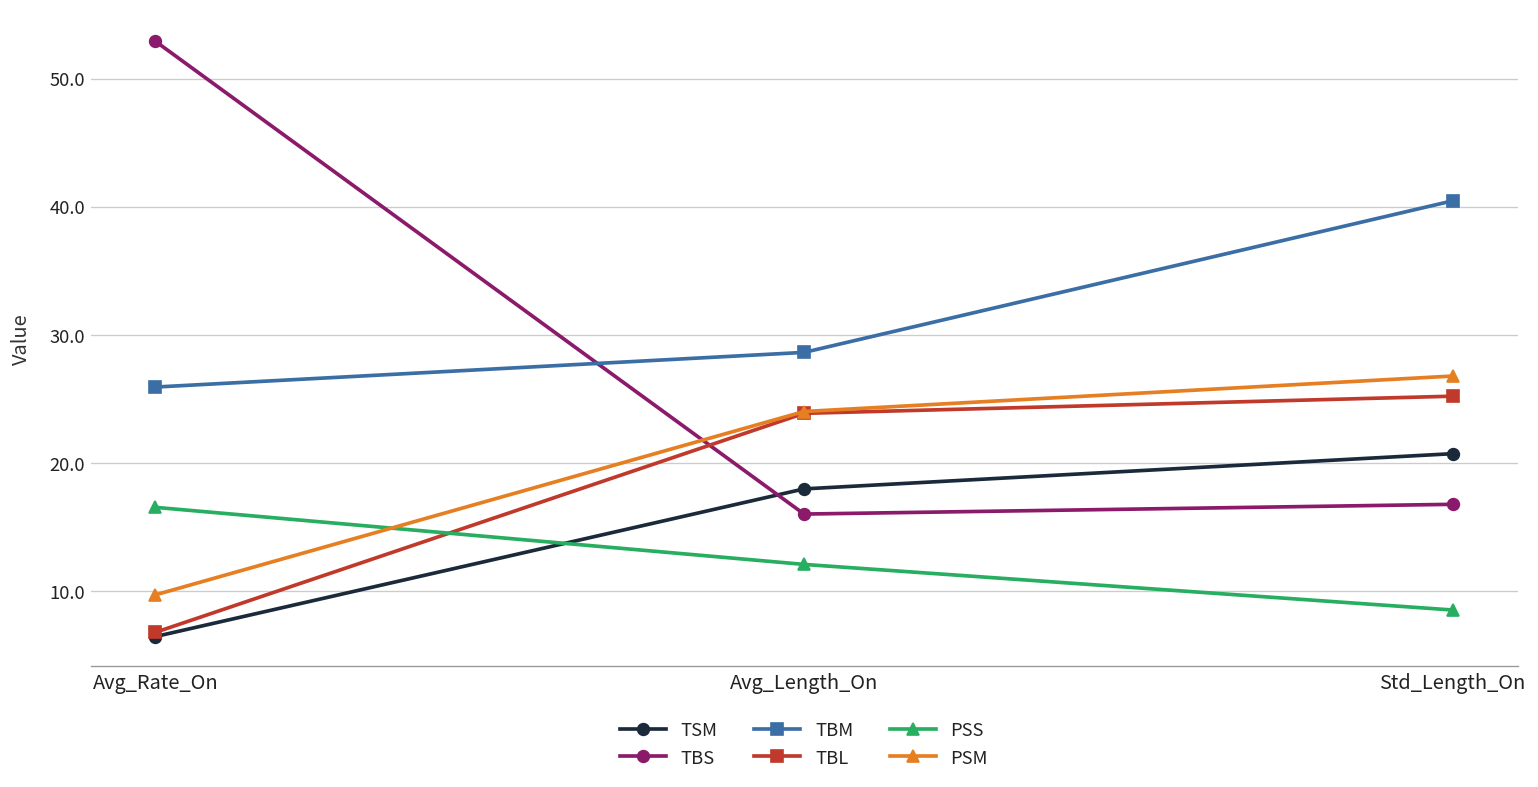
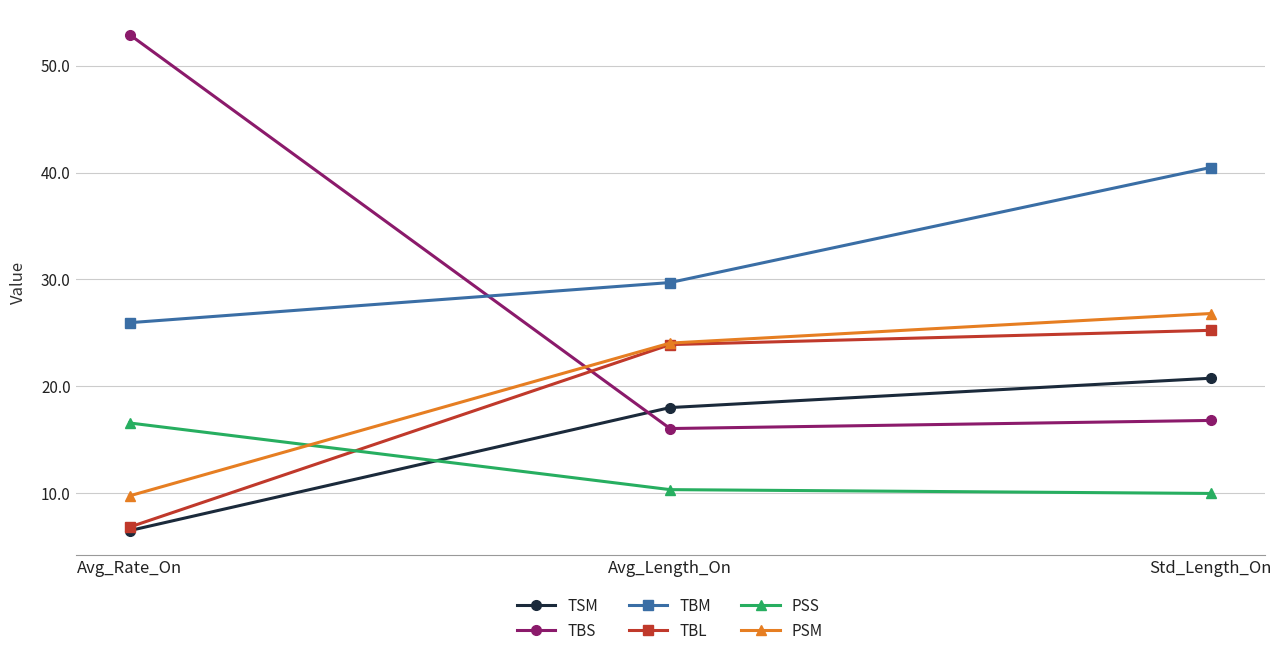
  {
    "TSM": {
      "Avg_Rate_On": 6.5,
      "Avg_Length_On": 18.0,
      "Std_Length_On": 20.7
    },
    "TBS": {
      "Avg_Rate_On": 52.9,
      "Avg_Length_On": 16.0,
      "Std_Length_On": 16.8
    },
    "TBM": {
      "Avg_Rate_On": 25.9,
-     "Avg_Length_On": 28.6,
+     "Avg_Length_On": 29.7,
      "Std_Length_On": 40.5
    },
    "TBL": {
      "Avg_Rate_On": 6.8,
      "Std_Length_On": 25.2
    },
    "PSS": {
      "Avg_Rate_On": 16.6,
-     "Avg_Length_On": 12.1,
-     "Std_Length_On": 8.6
+     "Avg_Length_On": 10.3,
+     "Std_Length_On": 10.0
    },
    "PSM": {
      "Avg_Rate_On": 9.7,
      "Std_Length_On": 26.8
    }
  }
